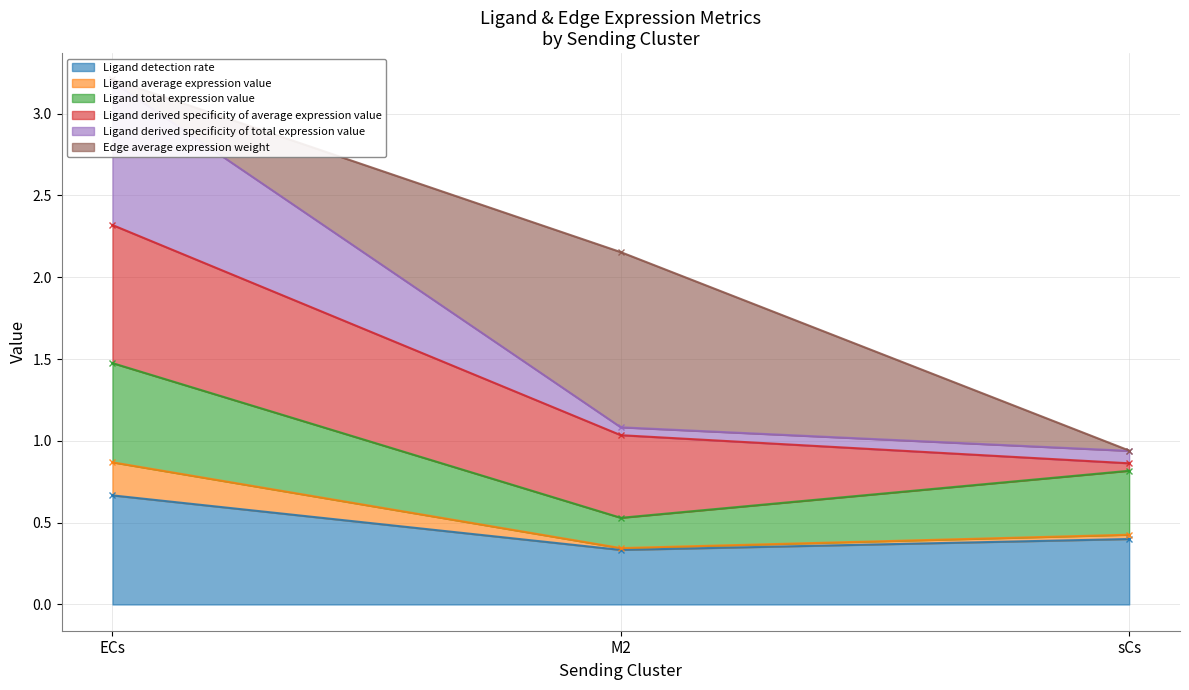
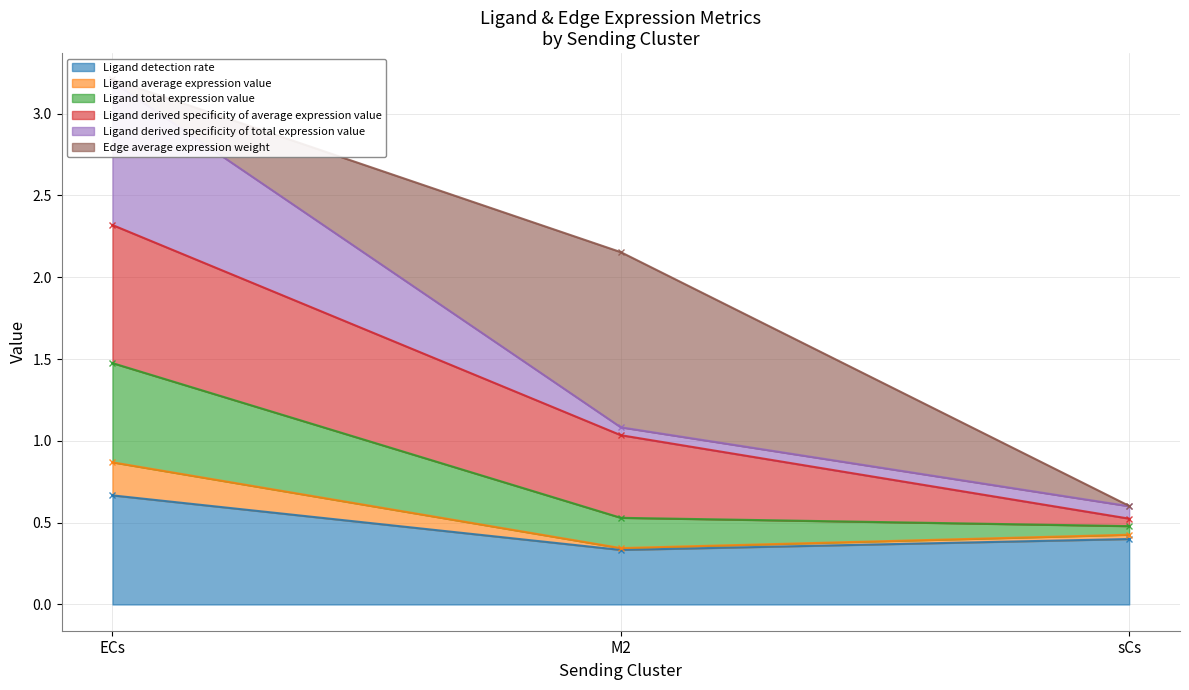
  {
    "Ligand detection rate": {
      "ECs": 0.67,
      "sCs": 0.40
    },
    "Ligand average expression value": {
      "ECs": 0.20,
      "sCs": 0.03
    },
    "Ligand total expression value": {
      "ECs": 0.61,
      "M2": 0.19,
-     "sCs": 0.39
+     "sCs": 0.05
    },
    "Ligand derived specificity of average expression value": {
      "ECs": 0.84,
      "M2": 0.50,
      "sCs": 0.05
    },
    "Ligand derived specificity of total expression value": {
      "M2": 0.05
    },
    "Edge average expression weight": {
      "M2": 1.07
    }
  }
